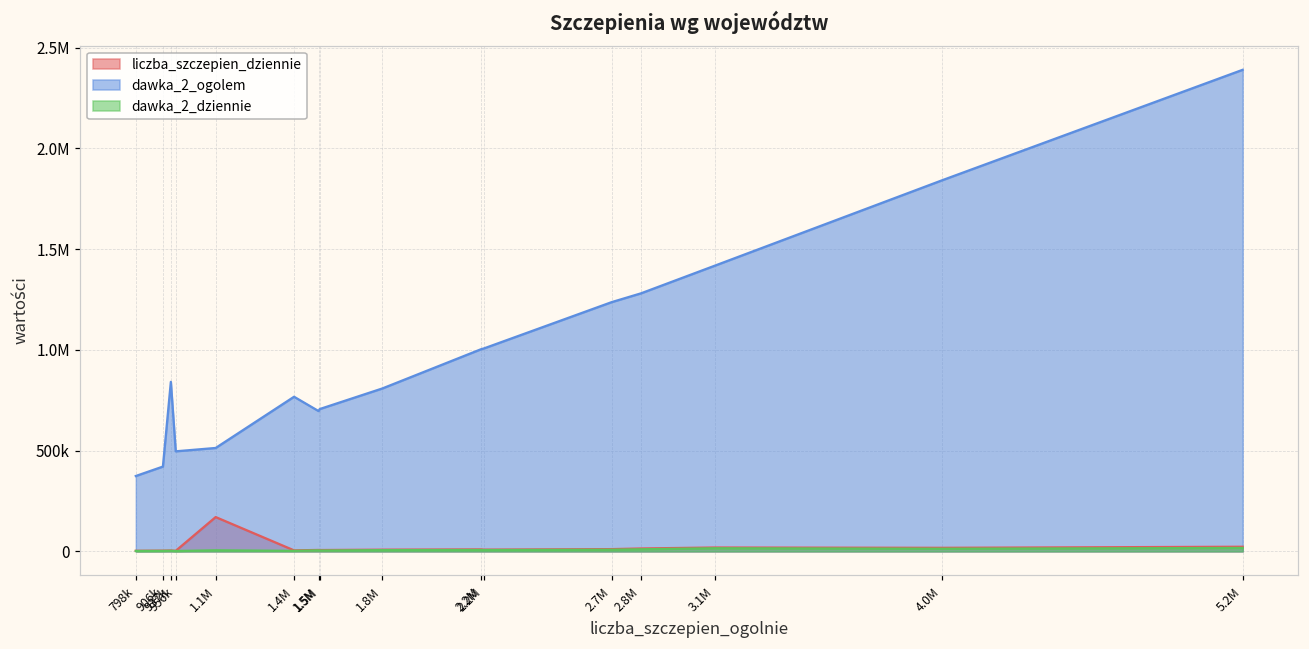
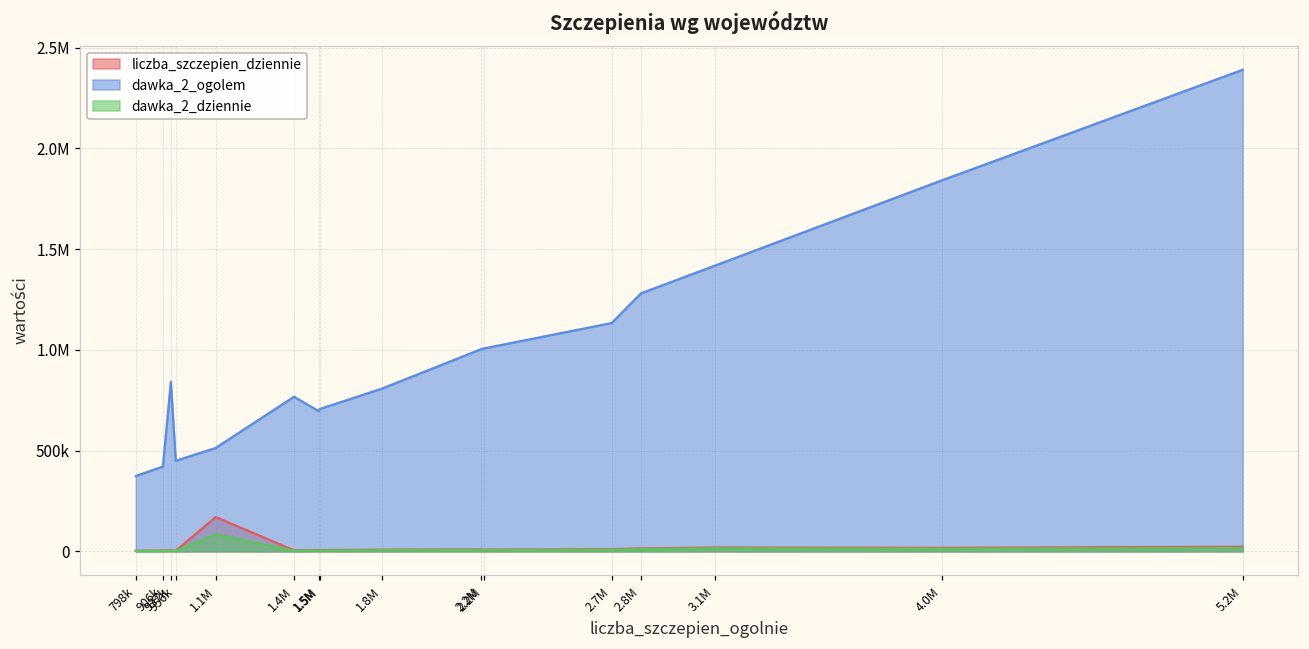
  {
    "liczba_szczepien_dziennie": {
      "1.1M": 170000
    },
    "dawka_2_ogolem": {
      "798k": 370000,
      "906k": 420000,
      "937k": 840000,
-     "956k": 500000,
+     "956k": 450000,
      "1.1M": 510000,
      "1.4M": 770000,
      "1.8M": 810000,
-     "2.7M": 1240000,
+     "2.7M": 1130000,
      "2.8M": 1280000,
      "3.1M": 1420000,
      "4.0M": 1840000,
      "5.2M": 2390000
    },
    "dawka_2_dziennie": {
-     "1.1M": 10000
+     "1.1M": 90000
    }
  }
